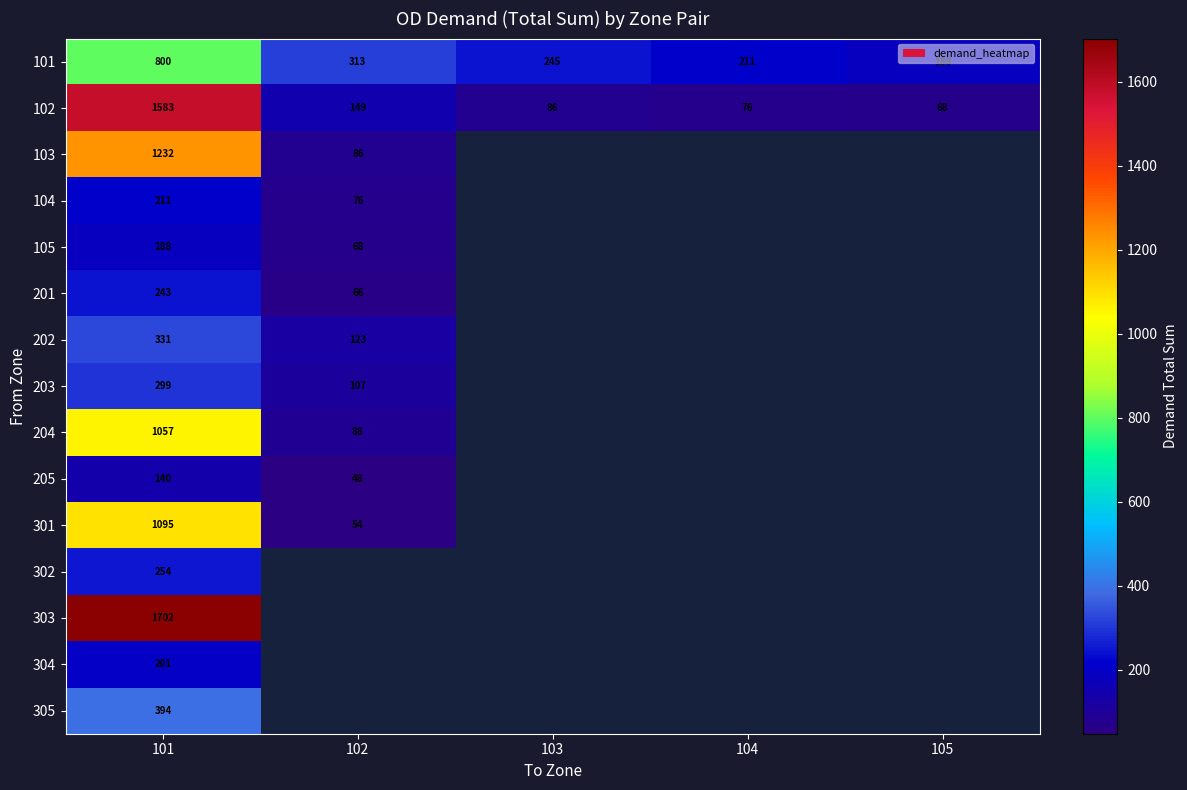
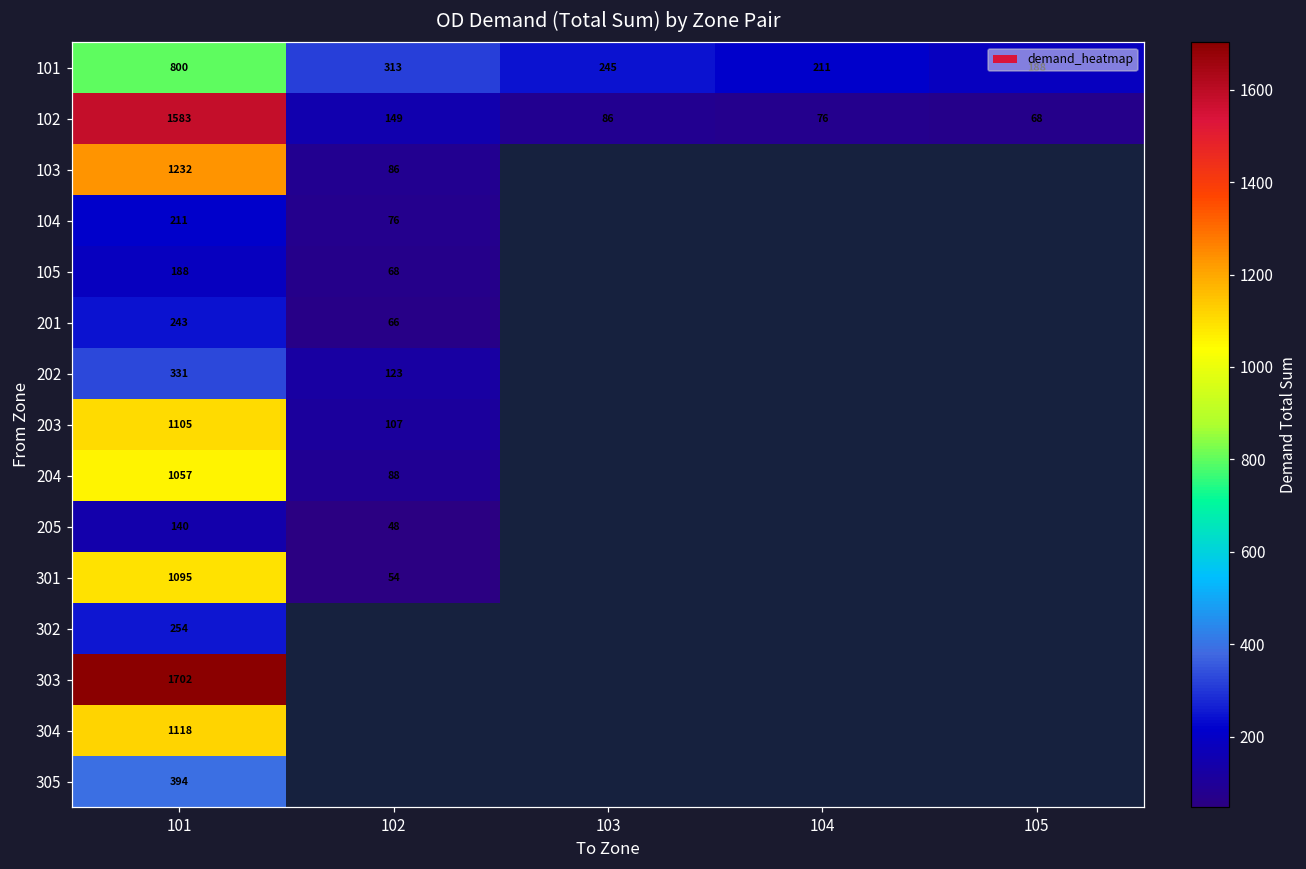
  {
    "101": {
      "101": 800,
      "102": 313,
      "103": 245,
      "104": 211
    },
    "102": {
      "101": 1583,
      "102": 149,
      "103": 86,
      "104": 76,
      "105": 68
    },
    "103": {
      "101": 1232,
      "102": 86
    },
    "104": {
      "101": 211,
      "102": 76
    },
    "105": {
      "101": 188,
      "102": 68
    },
    "201": {
      "101": 243,
      "102": 66
    },
    "202": {
      "101": 331,
      "102": 123
    },
    "203": {
-     "101": 299,
+     "101": 1105,
      "102": 107
    },
    "204": {
      "101": 1057,
      "102": 88
    },
    "205": {
      "101": 140,
      "102": 48
    },
    "301": {
      "101": 1095,
      "102": 54
    },
    "302": {
      "101": 254
    },
    "303": {
      "101": 1702
    },
    "304": {
-     "101": 201
+     "101": 1118
    },
    "305": {
      "101": 394
    }
  }
